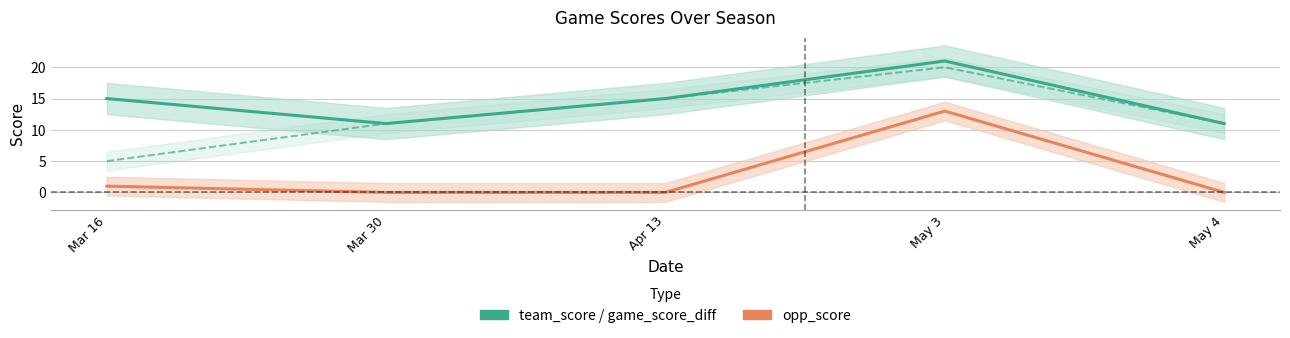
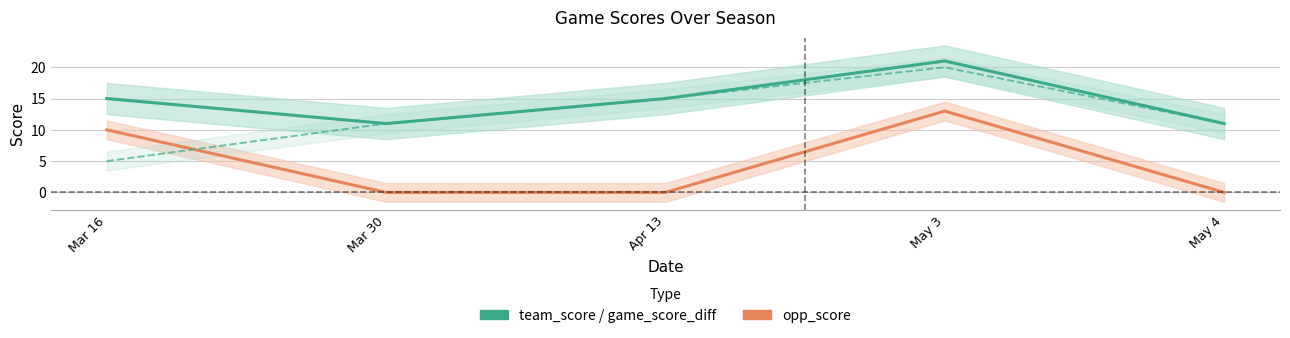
  {
    "opp_score": {
-     "Mar 16": 1,
+     "Mar 16": 10,
      "Mar 30": 0,
      "Apr 13": 0,
      "May 3": 13,
      "May 4": 0
    }
  }
